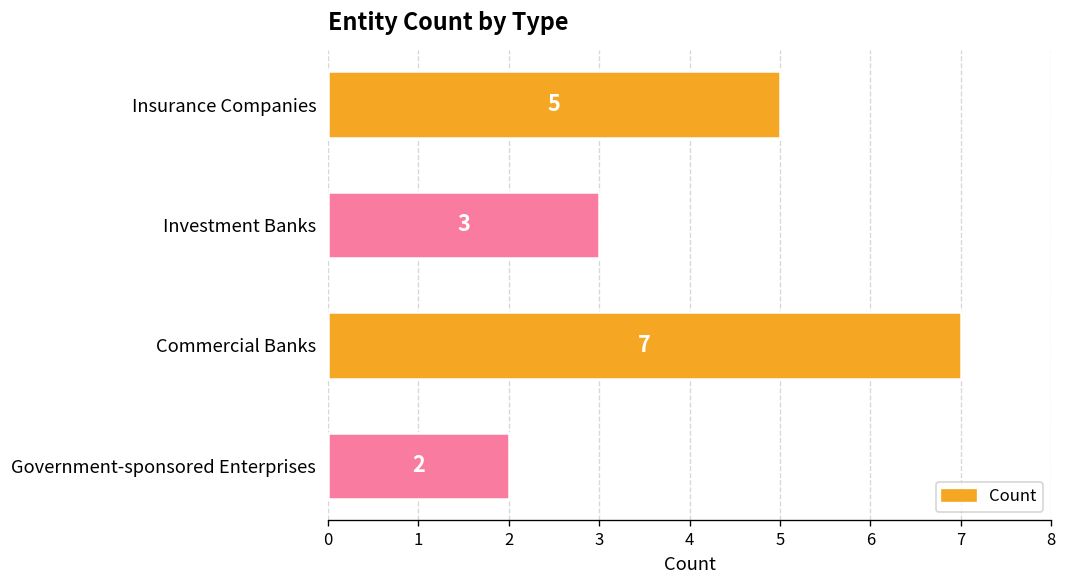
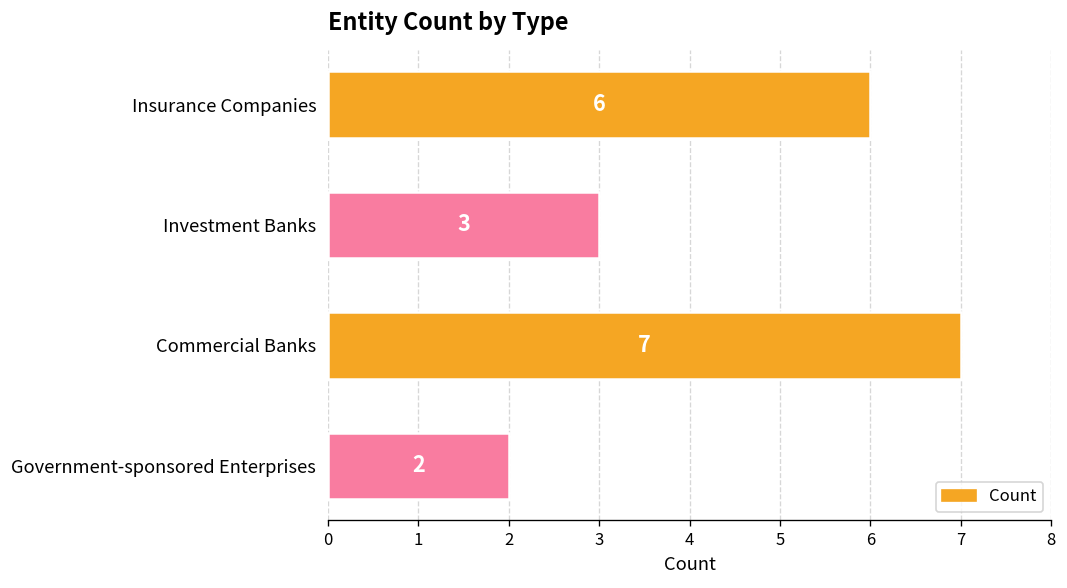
  {
-   "Insurance Companies": 5,
+   "Insurance Companies": 6,
    "Investment Banks": 3,
    "Commercial Banks": 7,
    "Government-sponsored Enterprises": 2
  }
